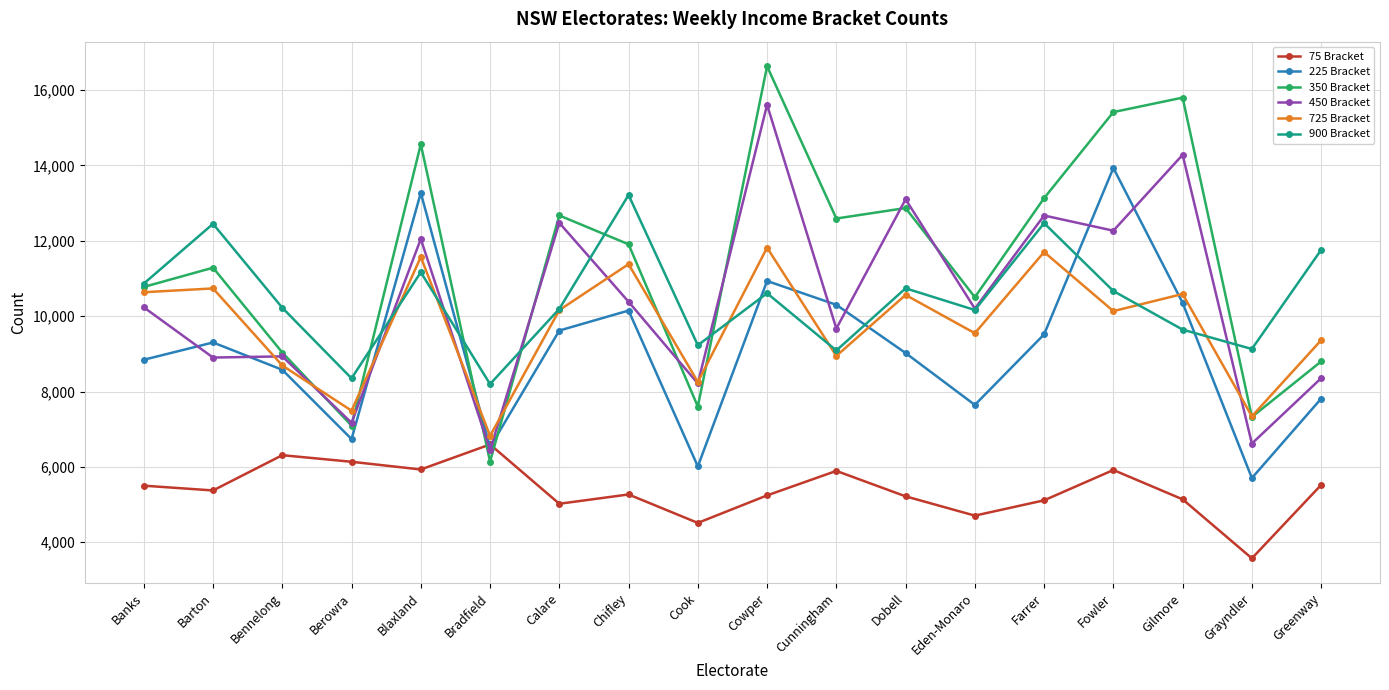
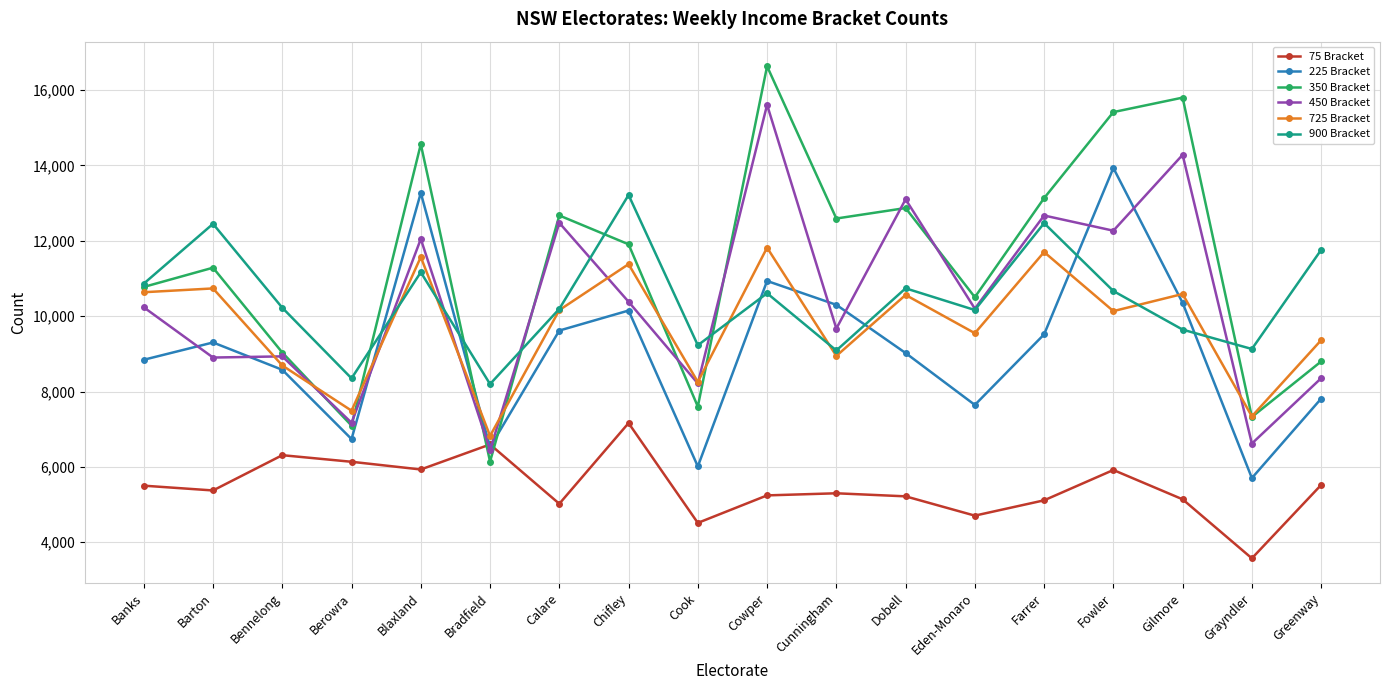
  {
    "75 Bracket": {
      "Banks": "5,500",
      "Barton": "5,400",
      "Bennelong": "6,300",
      "Berowra": "6,100",
      "Blaxland": "5,900",
      "Bradfield": "6,600",
      "Calare": "5,000",
-     "Chifley": "5,300",
+     "Chifley": "7,200",
      "Cook": "4,500",
      "Cowper": "5,200",
-     "Cunningham": "5,900",
+     "Cunningham": "5,300",
      "Dobell": "5,200",
      "Eden-Monaro": "4,700",
      "Farrer": "5,100",
      "Fowler": "5,900",
      "Gilmore": "5,100",
      "Grayndler": "3,600",
      "Greenway": "5,500"
    },
    "225 Bracket": {
      "Banks": "8,800",
      "Barton": "9,300",
      "Bennelong": "8,600",
      "Berowra": "6,700",
      "Blaxland": "13,300",
      "Bradfield": "6,500",
      "Calare": "9,600",
      "Chifley": "10,100",
      "Cook": "6,000",
      "Cowper": "10,900",
      "Cunningham": "10,300",
      "Dobell": "9,000",
      "Eden-Monaro": "7,600",
      "Farrer": "9,500",
      "Fowler": "13,900",
      "Gilmore": "10,400",
      "Grayndler": "5,700",
      "Greenway": "7,800"
    },
    "450 Bracket": {
      "Banks": "10,200",
      "Barton": "8,900",
      "Bennelong": "8,900",
      "Berowra": "7,200",
      "Blaxland": "12,000",
      "Bradfield": "6,400",
      "Calare": "12,500",
      "Chifley": "10,400",
      "Cowper": "15,600",
      "Cunningham": "9,700",
      "Dobell": "13,100",
      "Farrer": "12,700",
      "Fowler": "12,300",
      "Gilmore": "14,300",
      "Grayndler": "6,600",
      "Greenway": "8,400"
    },
    "725 Bracket": {
      "Banks": "10,600",
      "Barton": "10,700",
      "Bennelong": "8,700",
      "Berowra": "7,500",
      "Blaxland": "11,600",
      "Bradfield": "6,800",
      "Chifley": "11,400",
      "Cowper": "11,800",
      "Cunningham": "8,900",
      "Dobell": "10,600",
      "Eden-Monaro": "9,500",
      "Farrer": "11,700",
      "Fowler": "10,100",
      "Gilmore": "10,600",
      "Greenway": "9,400"
    }
  }
